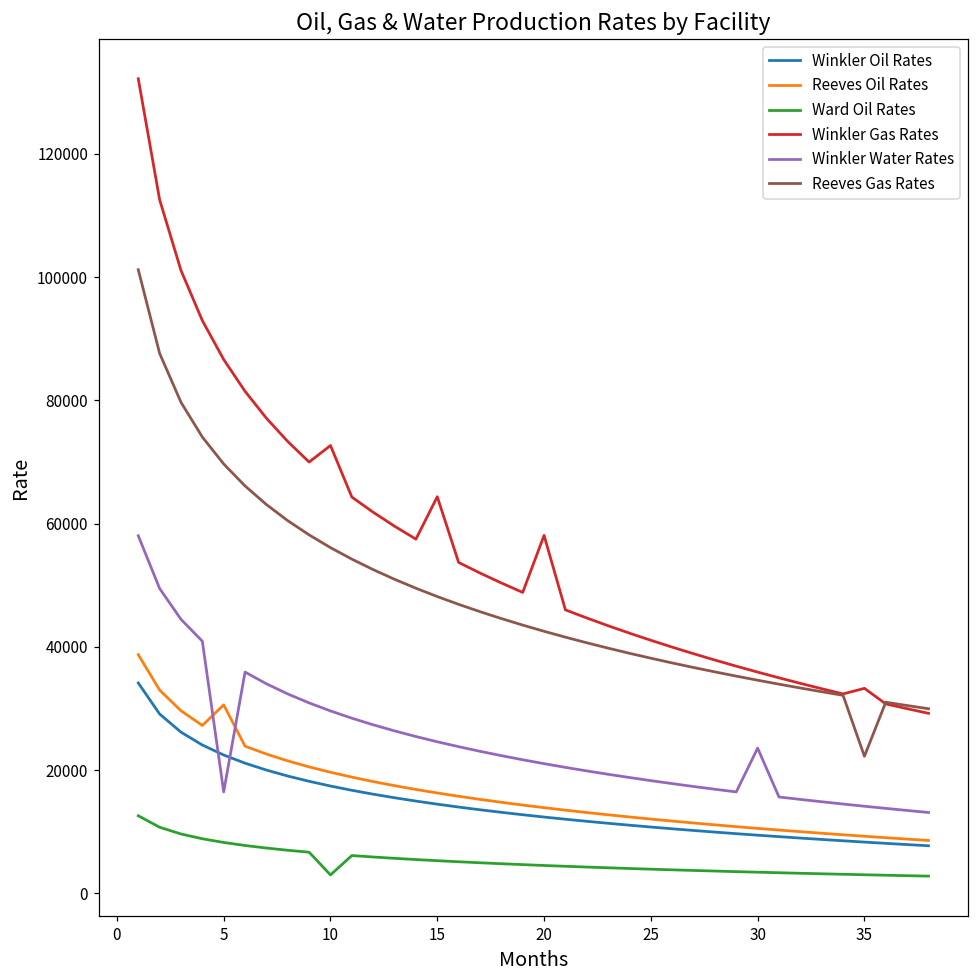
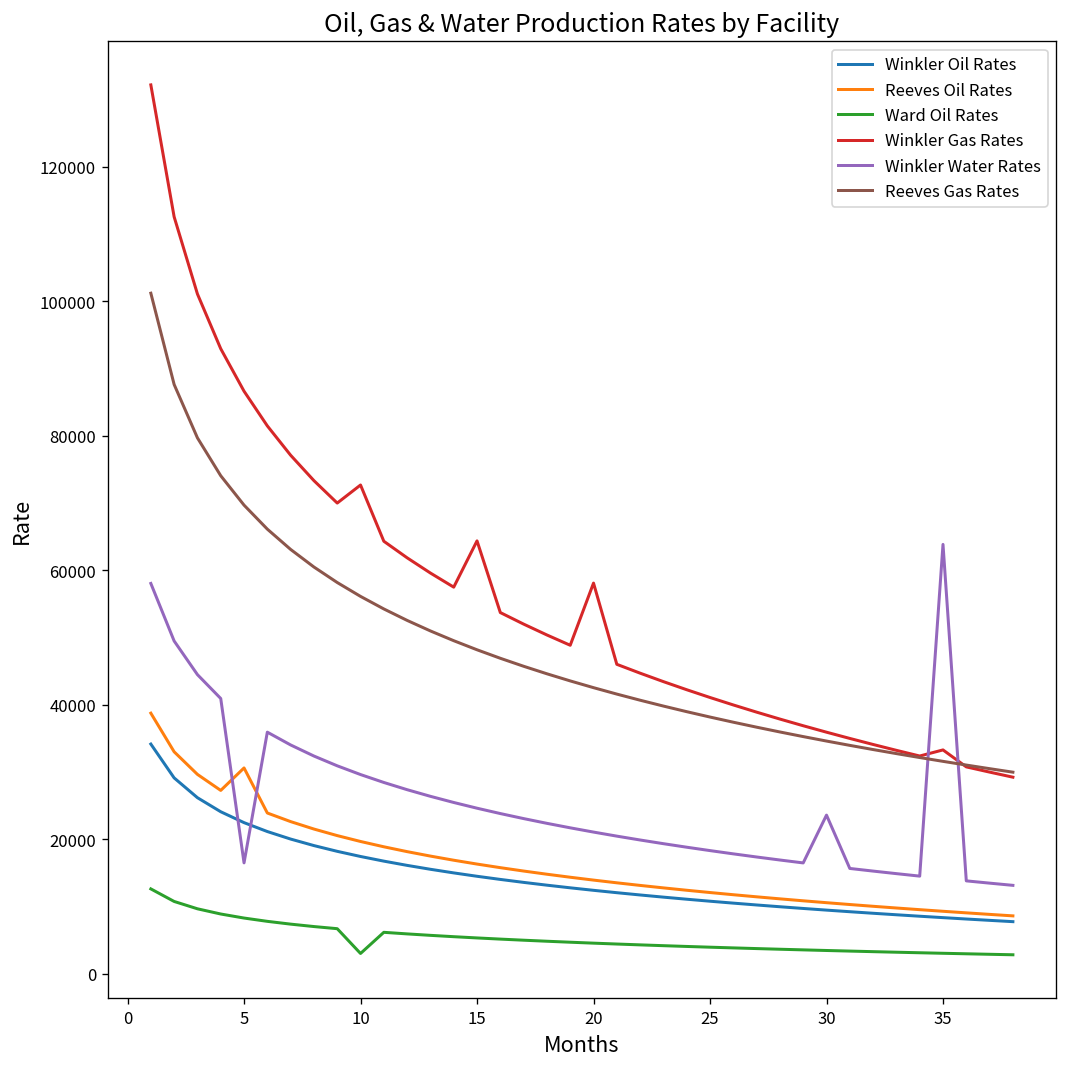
  {
    "Winkler Oil Rates": {
      "5": 22000,
      "10": 17000,
      "15": 14000,
      "20": 12000,
      "25": 11000,
      "30": 9000,
      "35": 8000
    },
    "Reeves Oil Rates": {
      "5": 31000,
      "10": 20000,
      "15": 16000,
      "20": 14000,
      "25": 12000,
      "30": 11000,
      "35": 9000
    },
    "Ward Oil Rates": {
      "5": 8000,
      "10": 3000,
      "15": 5000,
      "20": 5000,
      "25": 4000,
      "30": 3000,
      "35": 3000
    },
    "Winkler Gas Rates": {
      "5": 87000,
      "10": 73000,
      "15": 64000,
      "20": 58000,
      "25": 41000,
      "30": 36000,
      "35": 33000
    },
    "Winkler Water Rates": {
      "5": 16000,
      "10": 30000,
      "15": 25000,
      "20": 21000,
      "25": 18000,
      "30": 24000,
-     "35": 14000
+     "35": 64000
    },
    "Reeves Gas Rates": {
      "5": 70000,
      "10": 56000,
      "15": 48000,
      "20": 43000,
      "25": 38000,
      "30": 35000,
-     "35": 22000
+     "35": 32000
    }
  }
